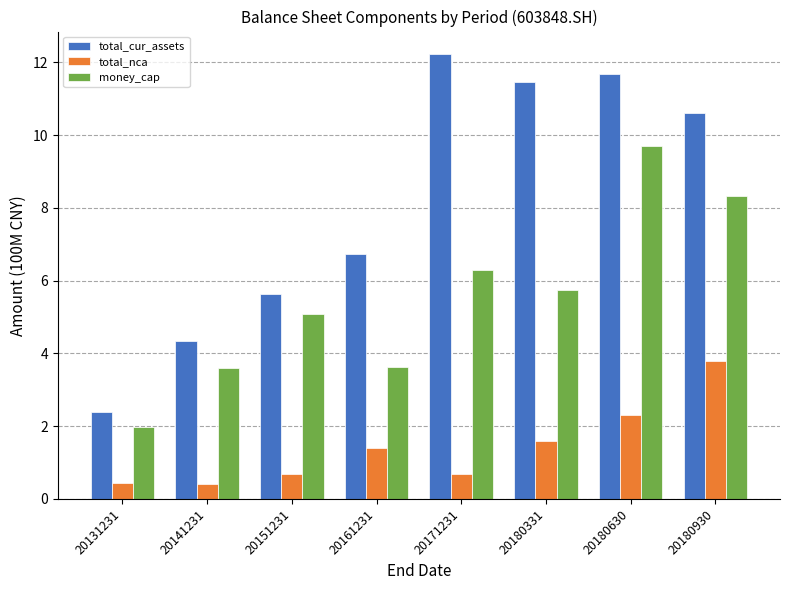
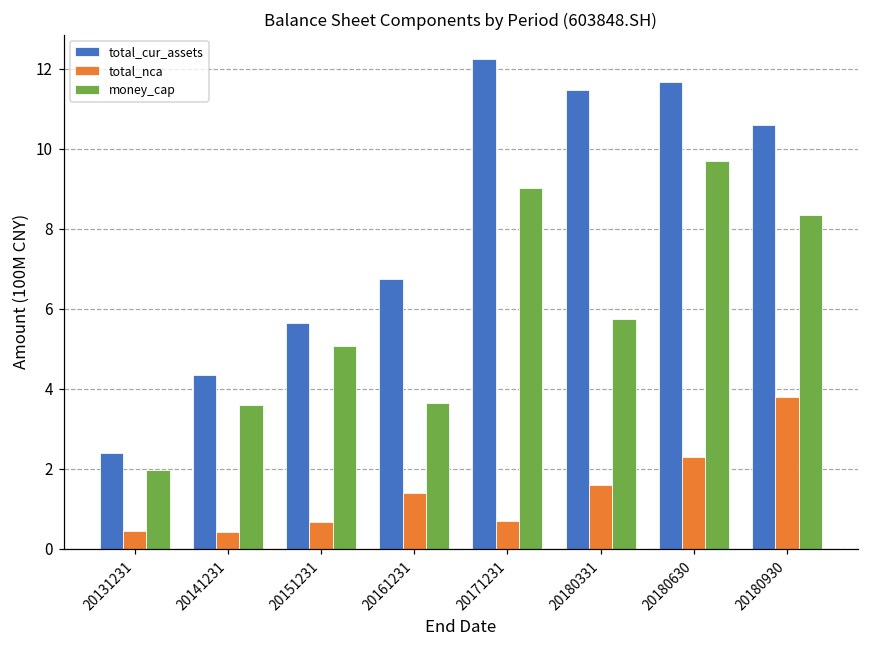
  {
    "total_cur_assets": {
      "20131231": 2.4,
      "20141231": 4.3,
      "20151231": 5.6,
      "20161231": 6.7,
      "20171231": 12.2,
      "20180331": 11.5,
      "20180630": 11.7,
      "20180930": 10.6
    },
    "total_nca": {
      "20131231": 0.4,
      "20141231": 0.4,
      "20151231": 0.7,
      "20161231": 1.4,
      "20171231": 0.7,
      "20180331": 1.6,
      "20180630": 2.3,
      "20180930": 3.8
    },
    "money_cap": {
      "20131231": 2.0,
      "20141231": 3.6,
      "20151231": 5.1,
      "20161231": 3.6,
-     "20171231": 6.3,
+     "20171231": 9.0,
      "20180331": 5.7,
      "20180630": 9.7,
      "20180930": 8.3
    }
  }
